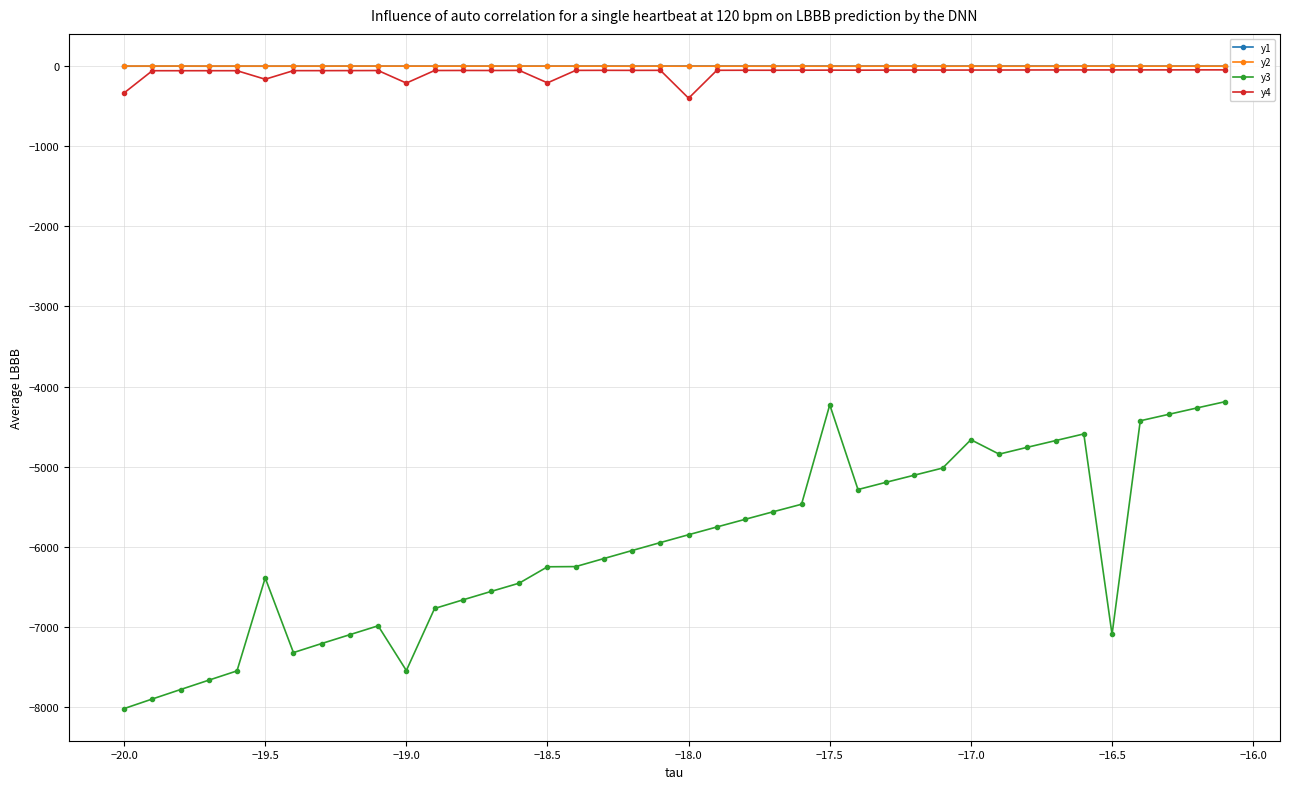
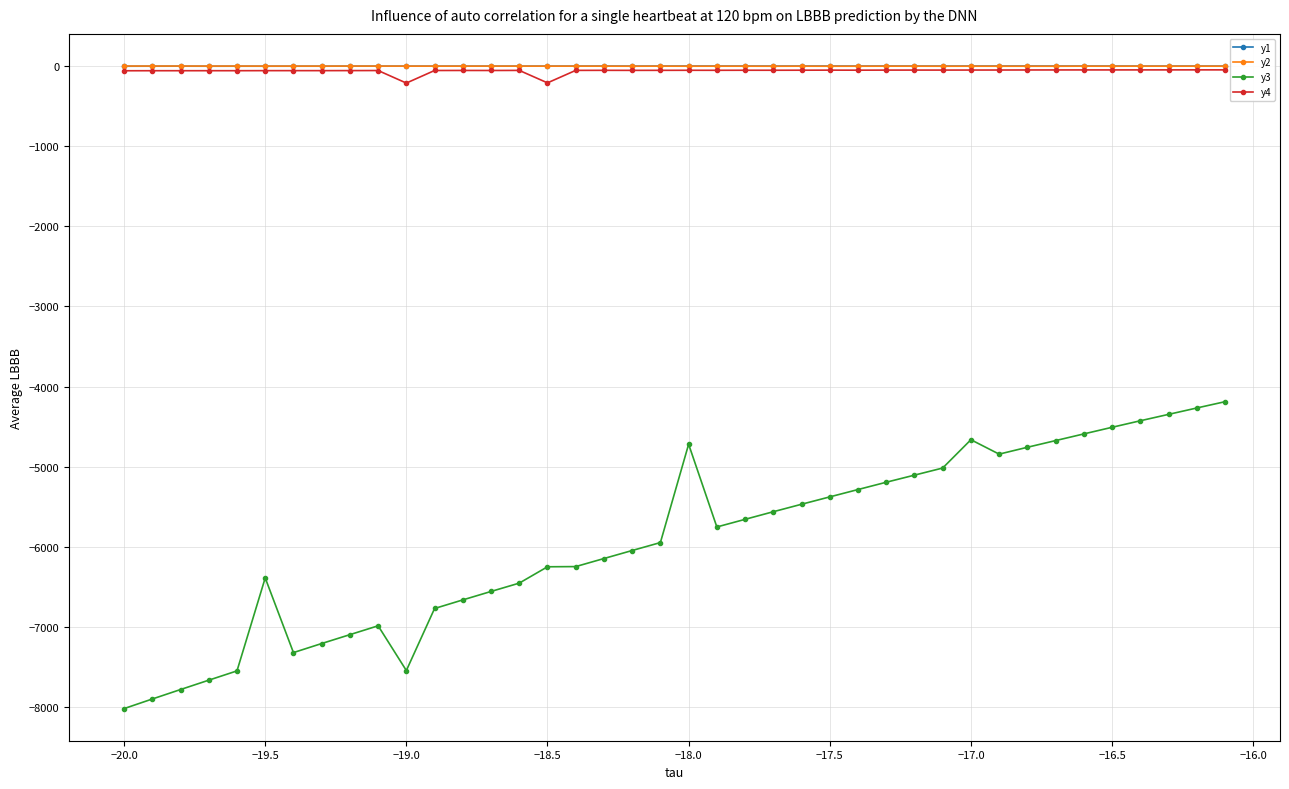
  {
    "y2": {
      "−20.0": 0,
      "−19.5": 0,
      "−19.0": 0,
      "−18.5": 0,
      "−18.0": 0,
      "−17.5": 0,
      "−17.0": 0,
      "−16.5": 0
    },
    "y3": {
      "−20.0": -8000,
      "−19.5": -6400,
      "−19.0": -7500,
      "−18.5": -6200,
-     "−18.0": -5800,
-     "−17.5": -4200,
+     "−18.0": -4700,
+     "−17.5": -5400,
      "−17.0": -4700,
-     "−16.5": -7100
+     "−16.5": -4500
    },
    "y4": {
-     "−20.0": -300,
-     "−19.5": -200,
+     "−20.0": -100,
+     "−19.5": -100,
      "−19.0": -200,
      "−18.5": -200,
-     "−18.0": -400,
+     "−18.0": -100,
      "−17.5": -100,
      "−17.0": 0,
      "−16.5": 0
    }
  }
